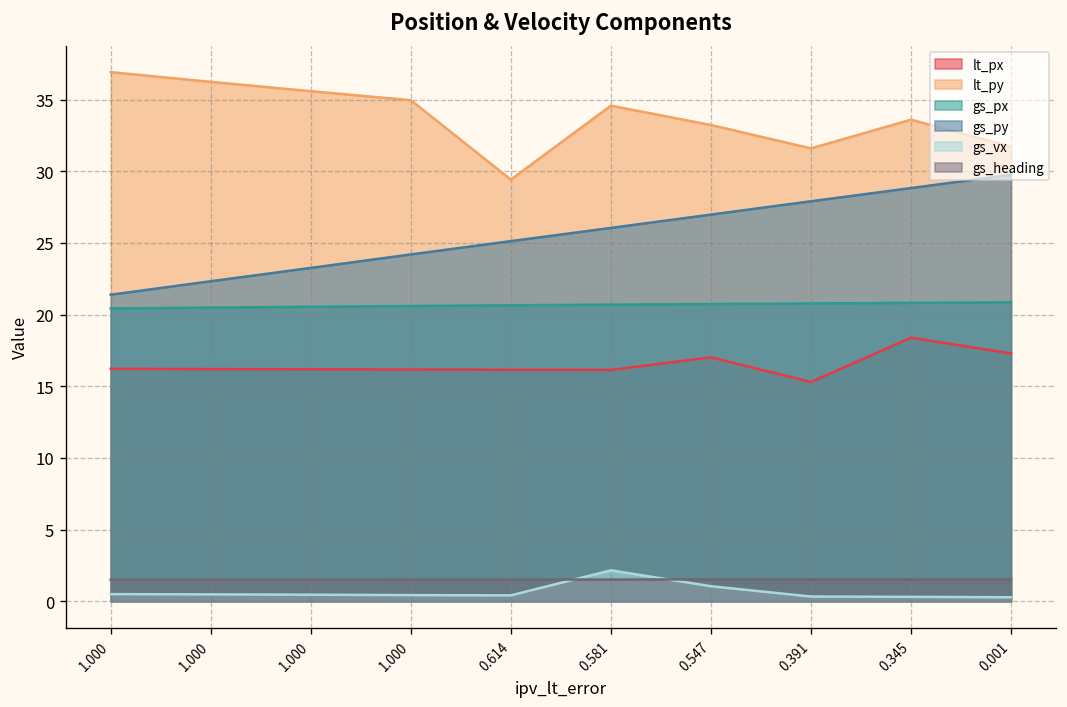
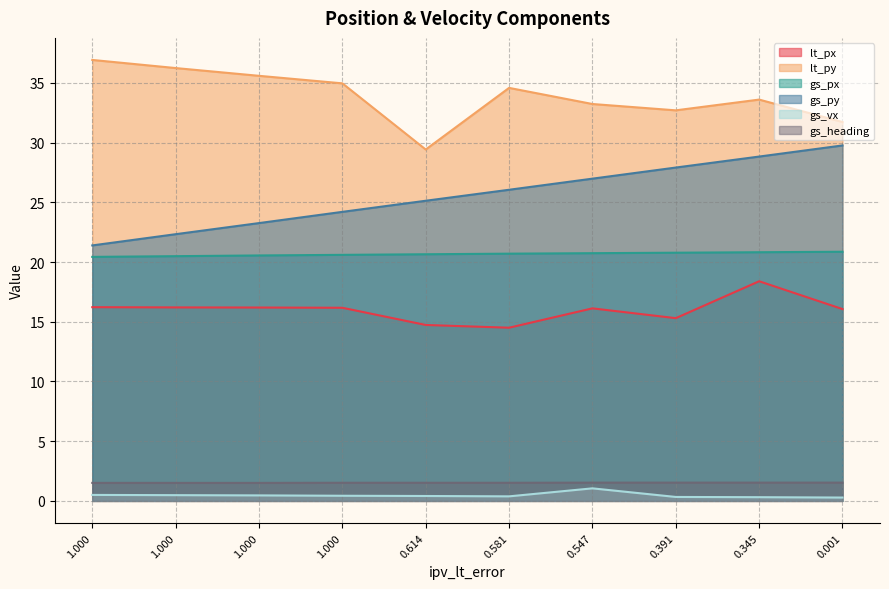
  {
    "lt_px": {
-     "0.614": 16.2,
-     "0.581": 16.1,
-     "0.547": 17.0,
+     "0.614": 14.7,
+     "0.581": 14.5,
+     "0.547": 16.1,
      "0.391": 15.3,
      "0.345": 18.4,
-     "0.001": 17.3
+     "0.001": 16.1
    },
    "lt_py": {
      "0.614": 29.4,
      "0.581": 34.6,
      "0.547": 33.2,
-     "0.391": 31.6,
+     "0.391": 32.7,
      "0.345": 33.6
    },
    "gs_vx": {
      "0.614": 0.4,
-     "0.581": 2.2,
+     "0.581": 0.4,
      "0.547": 1.1,
      "0.391": 0.3,
      "0.345": 0.3,
      "0.001": 0.3
    }
  }
